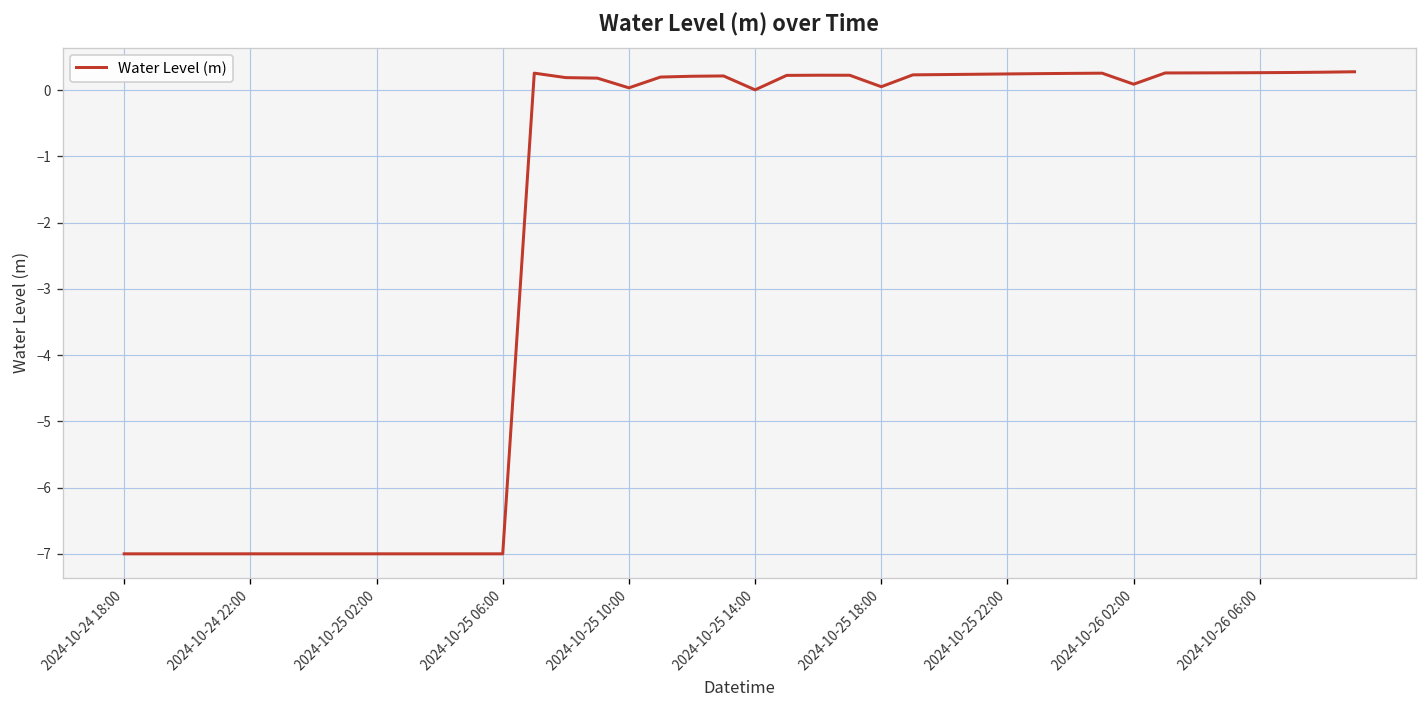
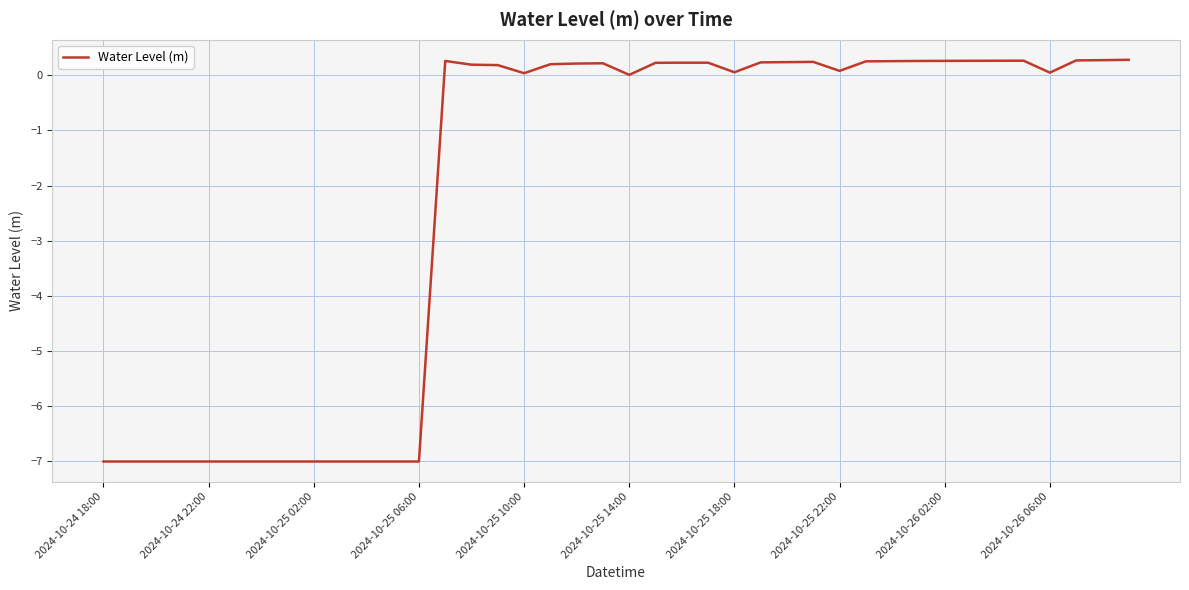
  {
    "2024-10-24 18:00": -7.0,
    "2024-10-24 22:00": -7.0,
    "2024-10-25 02:00": -7.0,
    "2024-10-25 06:00": -7.0,
    "2024-10-25 10:00": 0.0,
    "2024-10-25 14:00": 0.0,
    "2024-10-25 18:00": 0.1,
-   "2024-10-25 22:00": 0.2,
-   "2024-10-26 02:00": 0.1,
-   "2024-10-26 06:00": 0.3
+   "2024-10-25 22:00": 0.1,
+   "2024-10-26 02:00": 0.3,
+   "2024-10-26 06:00": 0.0
  }
